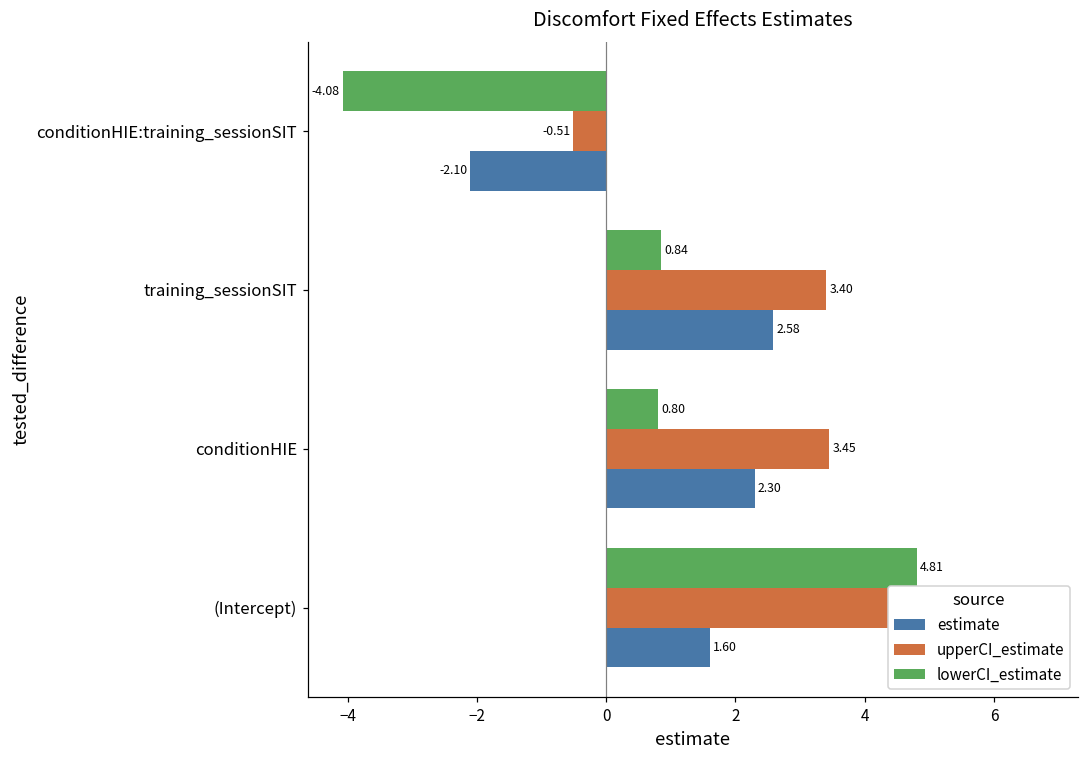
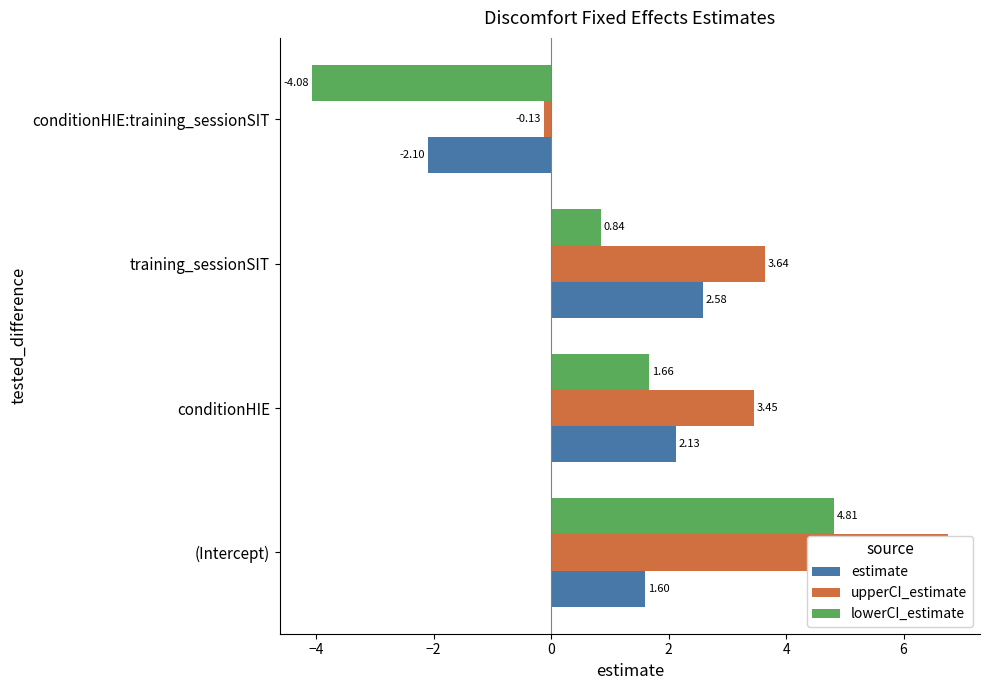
  {
    "estimate": {
      "conditionHIE:training_sessionSIT": -2.10,
      "training_sessionSIT": 2.58,
-     "conditionHIE": 2.30,
+     "conditionHIE": 2.13,
      "(Intercept)": 1.60
    },
    "upperCI_estimate": {
-     "conditionHIE:training_sessionSIT": -0.51,
-     "training_sessionSIT": 3.40,
+     "conditionHIE:training_sessionSIT": -0.13,
+     "training_sessionSIT": 3.64,
      "conditionHIE": 3.45
    },
    "lowerCI_estimate": {
      "conditionHIE:training_sessionSIT": -4.08,
      "training_sessionSIT": 0.84,
-     "conditionHIE": 0.80,
+     "conditionHIE": 1.66,
      "(Intercept)": 4.81
    }
  }
